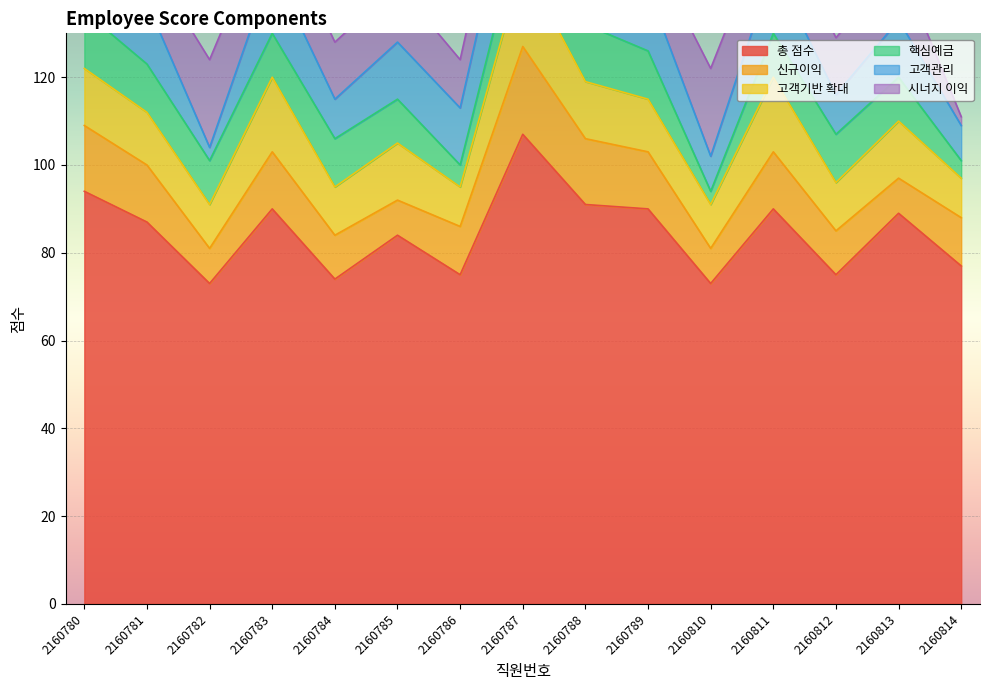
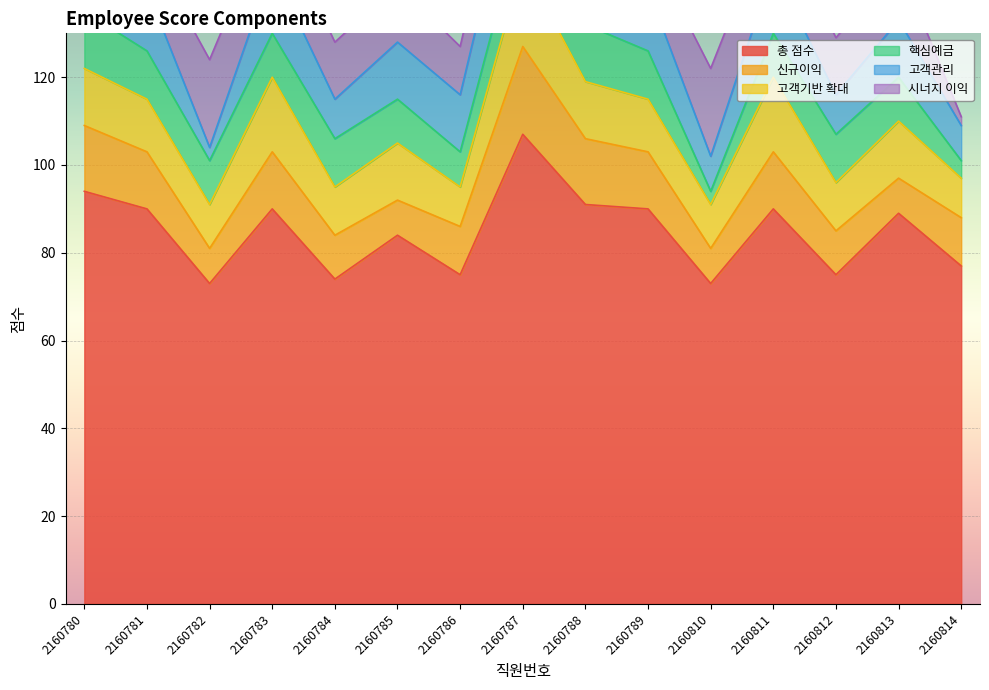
  {
    "총 점수": {
      "2160780": 94,
-     "2160781": 87,
+     "2160781": 90,
      "2160782": 73,
      "2160783": 90,
      "2160784": 74,
      "2160785": 84,
      "2160786": 75,
      "2160787": 107,
      "2160788": 91,
      "2160789": 90,
      "2160810": 73,
      "2160811": 90,
      "2160812": 75,
      "2160813": 89,
      "2160814": 77
    },
    "핵심예금": {
      "2160781": 11,
      "2160782": 10,
      "2160783": 10,
      "2160784": 11,
      "2160785": 10,
-     "2160786": 5,
+     "2160786": 8,
      "2160789": 11,
      "2160810": 3,
      "2160811": 10,
      "2160812": 11,
      "2160814": 4
    },
    "고객관리": {
      "2160782": 3,
      "2160784": 9,
      "2160785": 13,
      "2160786": 13,
      "2160810": 8,
      "2160814": 8
    },
    "시너지 이익": {
      "2160782": 20,
      "2160784": 13,
      "2160786": 11,
      "2160810": 20,
      "2160812": 13,
      "2160814": 2
    }
  }
